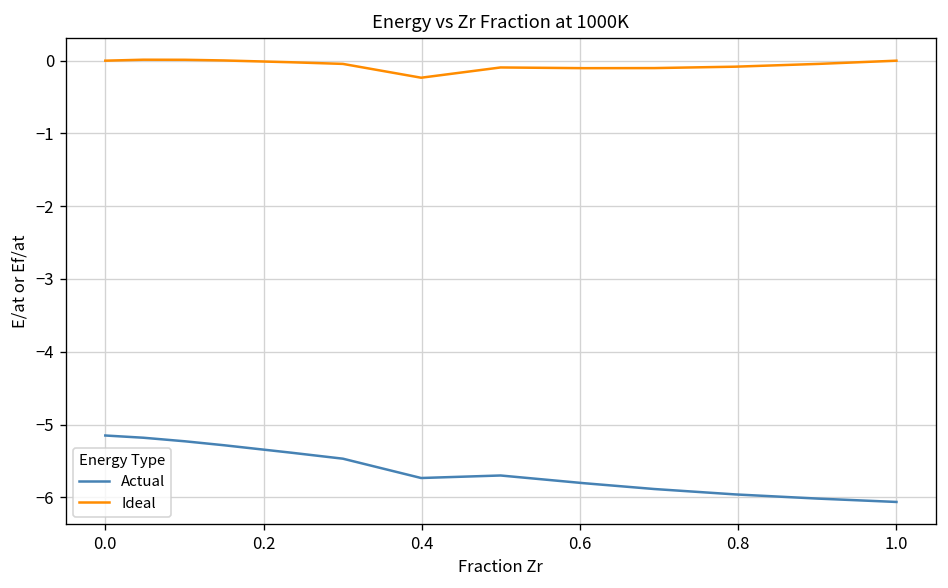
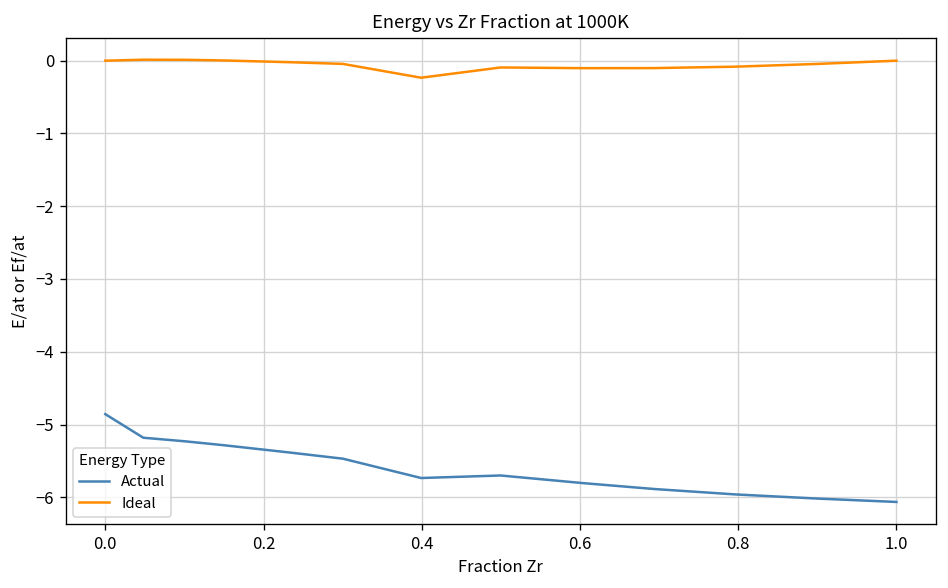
  {
    "Actual": {
-     "0.0": -5.2,
+     "0.0": -4.9,
      "0.4": -5.7,
      "1.0": -6.1
    },
    "Ideal": {
      "0.0": 0.0,
      "0.4": -0.2,
      "1.0": 0.0
    }
  }
